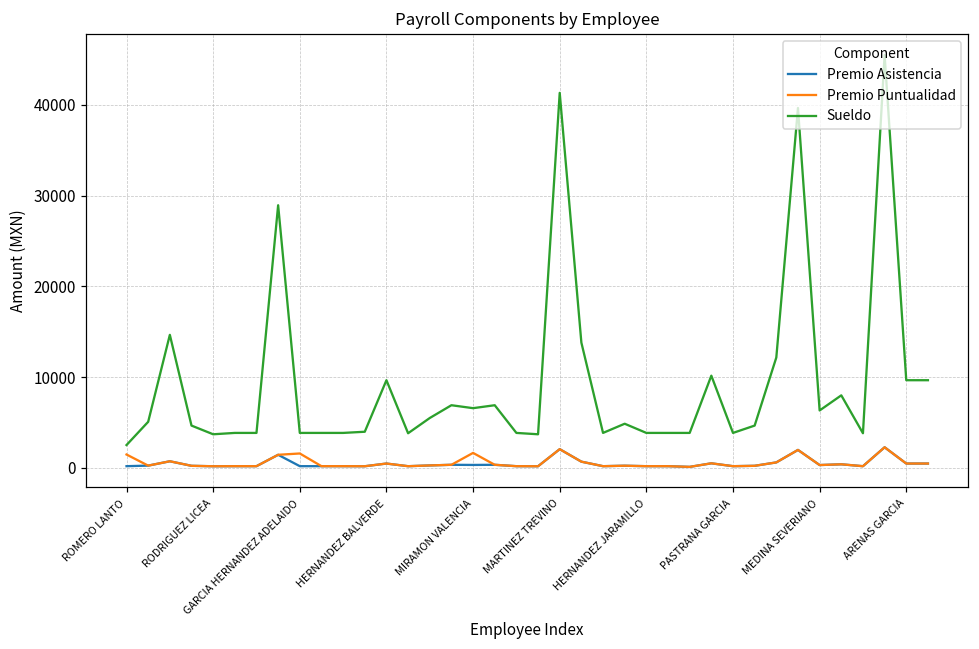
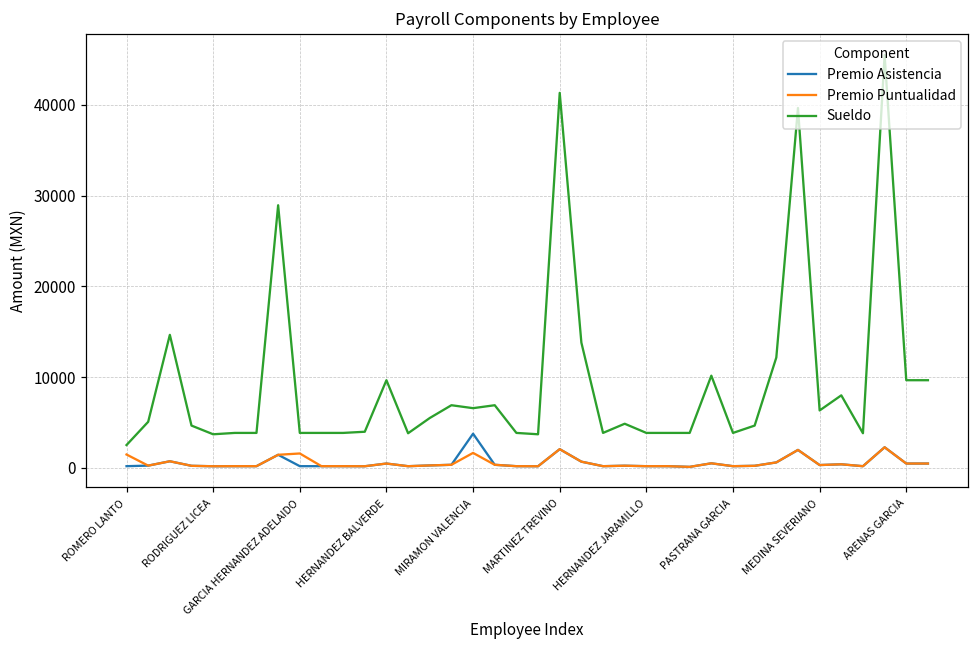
  {
    "Premio Asistencia": {
      "ROMERO LANTO": 0,
      "GARCIA HERNANDEZ ADELAIDO": 0,
-     "MIRAMON VALENCIA": 0
+     "MIRAMON VALENCIA": 4000
    },
    "Premio Puntualidad": {
      "ROMERO LANTO": 1000,
      "GARCIA HERNANDEZ ADELAIDO": 2000,
      "MIRAMON VALENCIA": 2000
    },
    "Sueldo": {
      "ROMERO LANTO": 3000,
      "RODRIGUEZ LICEA": 4000,
      "GARCIA HERNANDEZ ADELAIDO": 4000,
      "HERNANDEZ BALVERDE": 10000,
      "MIRAMON VALENCIA": 7000,
      "MARTINEZ TREVINO": 41000,
      "HERNANDEZ JARAMILLO": 4000,
      "PASTRANA GARCIA": 4000,
      "MEDINA SEVERIANO": 6000,
      "ARENAS GARCIA": 10000
    }
  }
